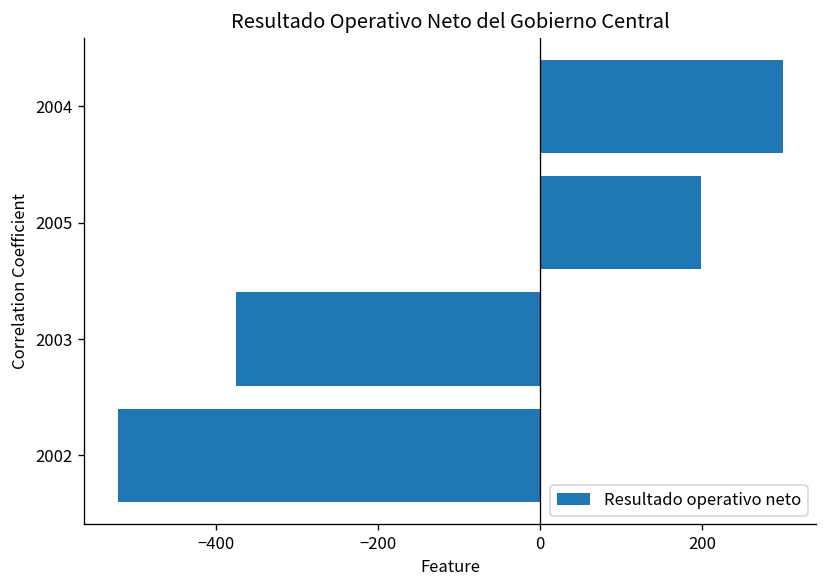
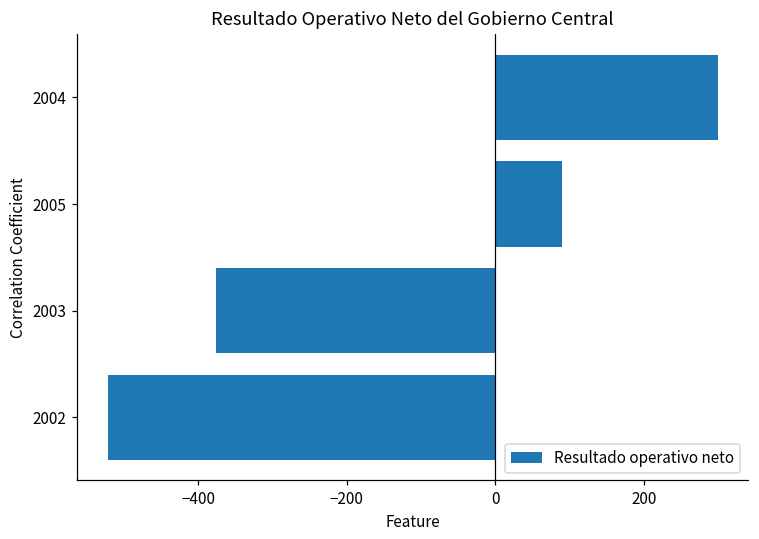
  {
    "2004": 300,
-   "2005": 200,
+   "2005": 90,
    "2003": -380,
    "2002": -520
  }
